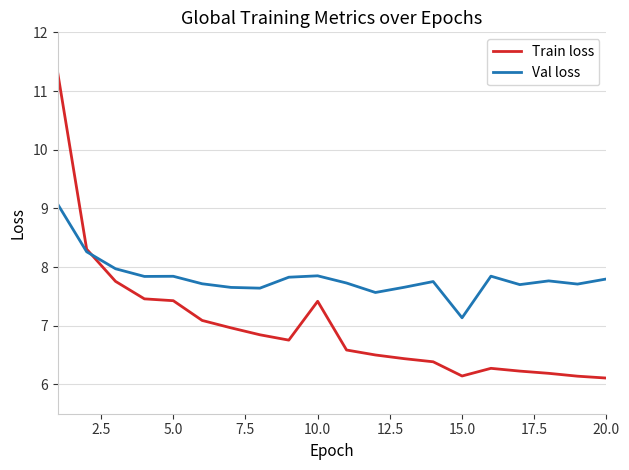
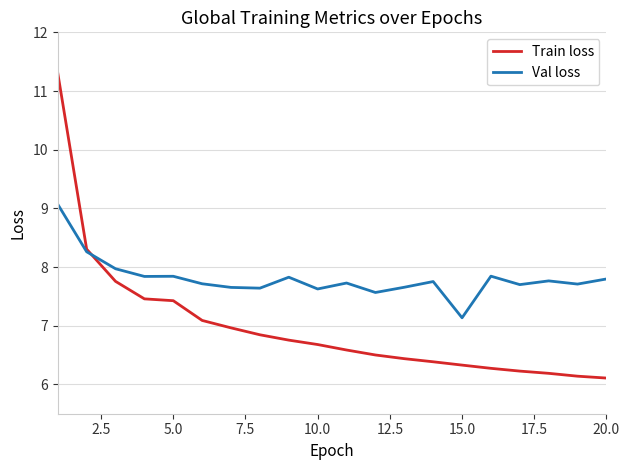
  {
    "Train loss": {
      "5.0": 7.4,
-     "10.0": 7.4,
-     "15.0": 6.1,
+     "10.0": 6.7,
+     "15.0": 6.3,
      "20.0": 6.1
    },
    "Val loss": {
      "5.0": 7.8,
-     "10.0": 7.9,
+     "10.0": 7.6,
      "15.0": 7.1,
      "20.0": 7.8
    }
  }
